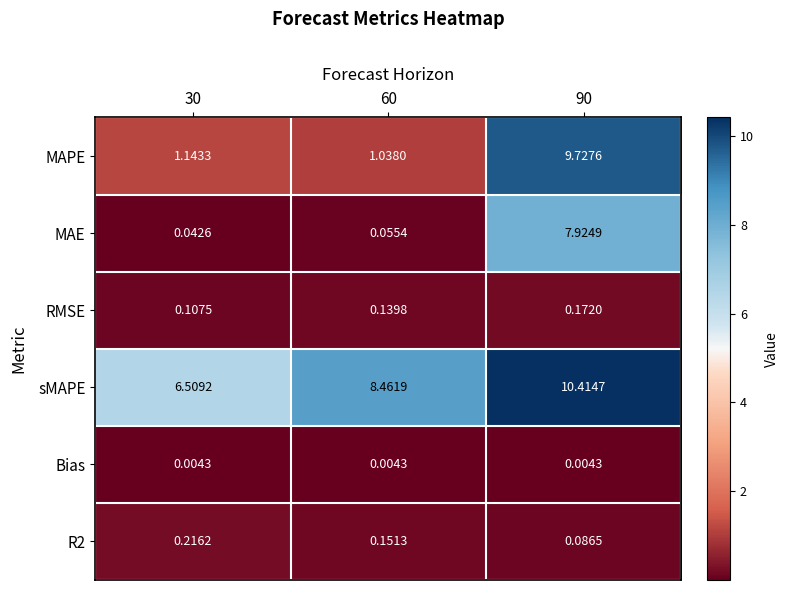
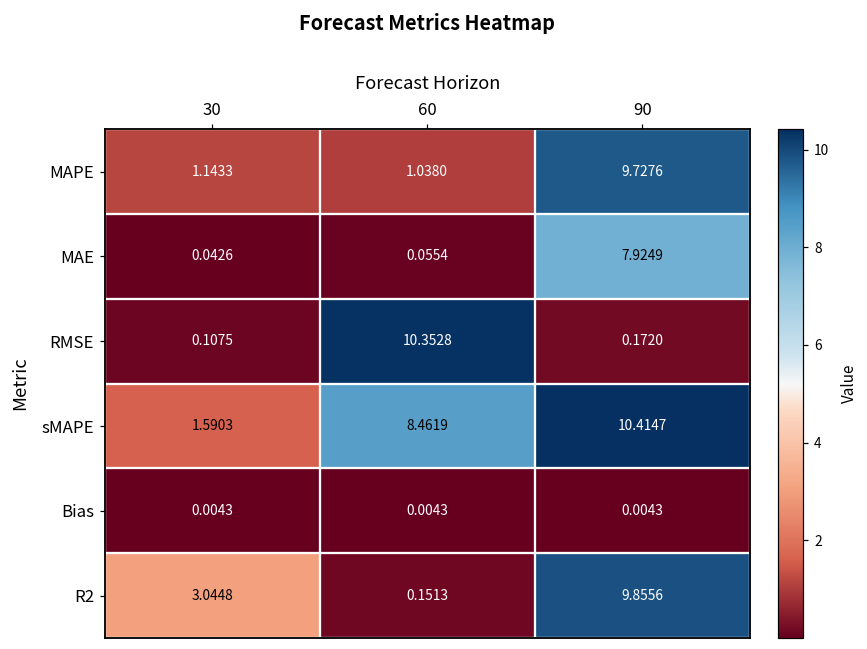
  {
    "MAPE": {
      "30": 1.1433,
      "60": 1.0380,
      "90": 9.7276
    },
    "MAE": {
      "30": 0.0426,
      "60": 0.0554,
      "90": 7.9249
    },
    "RMSE": {
      "30": 0.1075,
-     "60": 0.1398,
+     "60": 10.3528,
      "90": 0.1720
    },
    "sMAPE": {
-     "30": 6.5092,
+     "30": 1.5903,
      "60": 8.4619,
      "90": 10.4147
    },
    "Bias": {
      "30": 0.0043,
      "60": 0.0043,
      "90": 0.0043
    },
    "R2": {
-     "30": 0.2162,
+     "30": 3.0448,
      "60": 0.1513,
-     "90": 0.0865
+     "90": 9.8556
    }
  }
